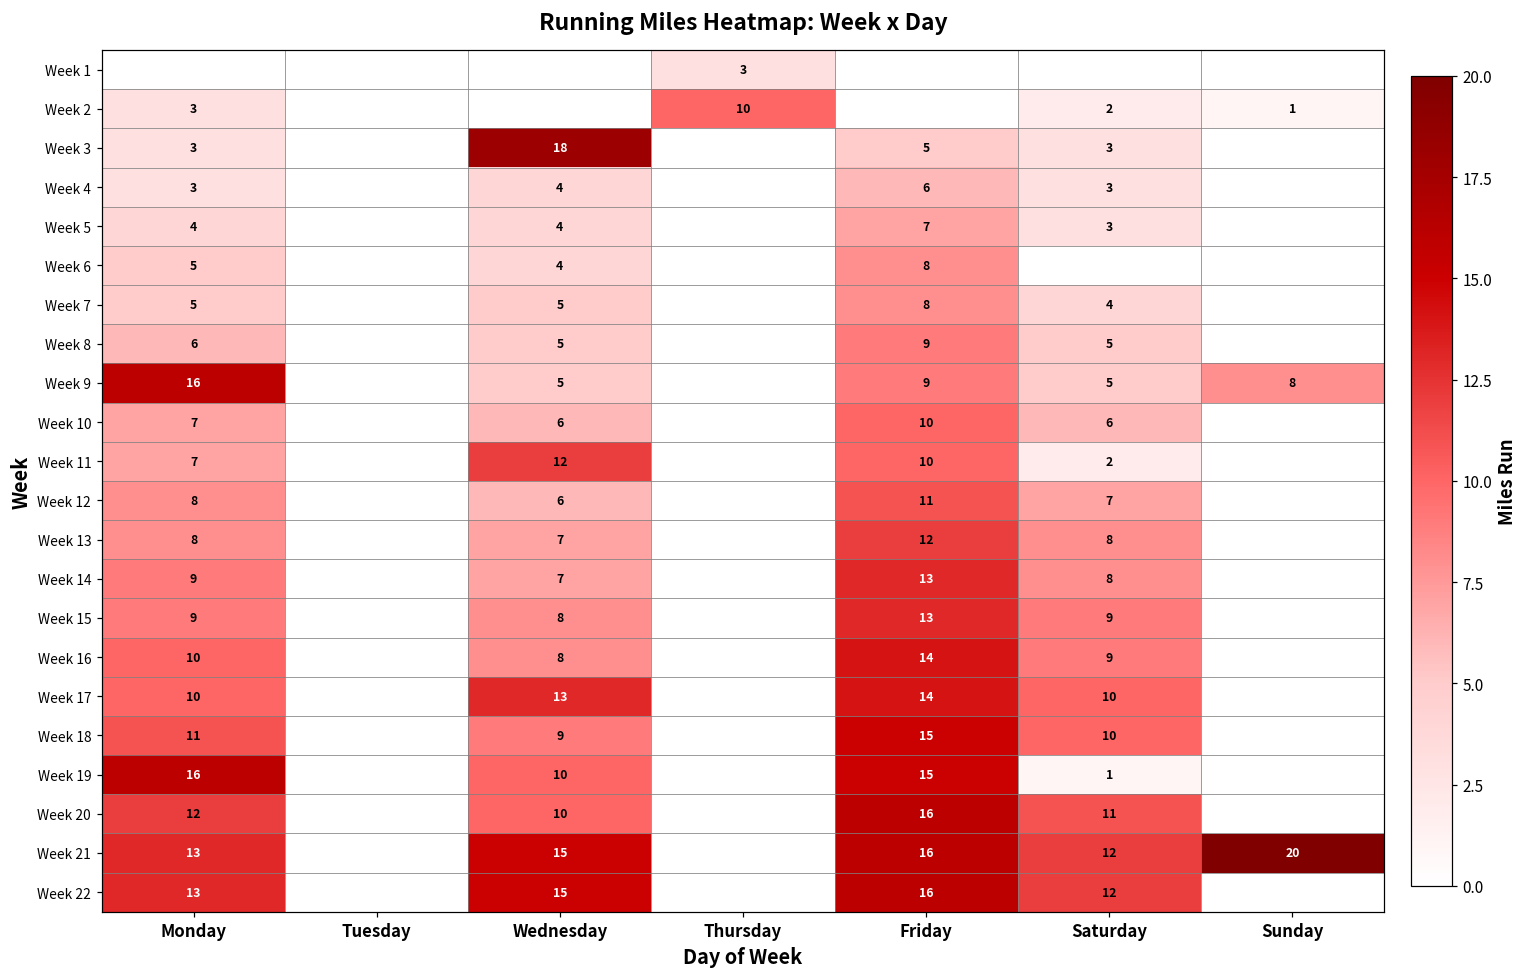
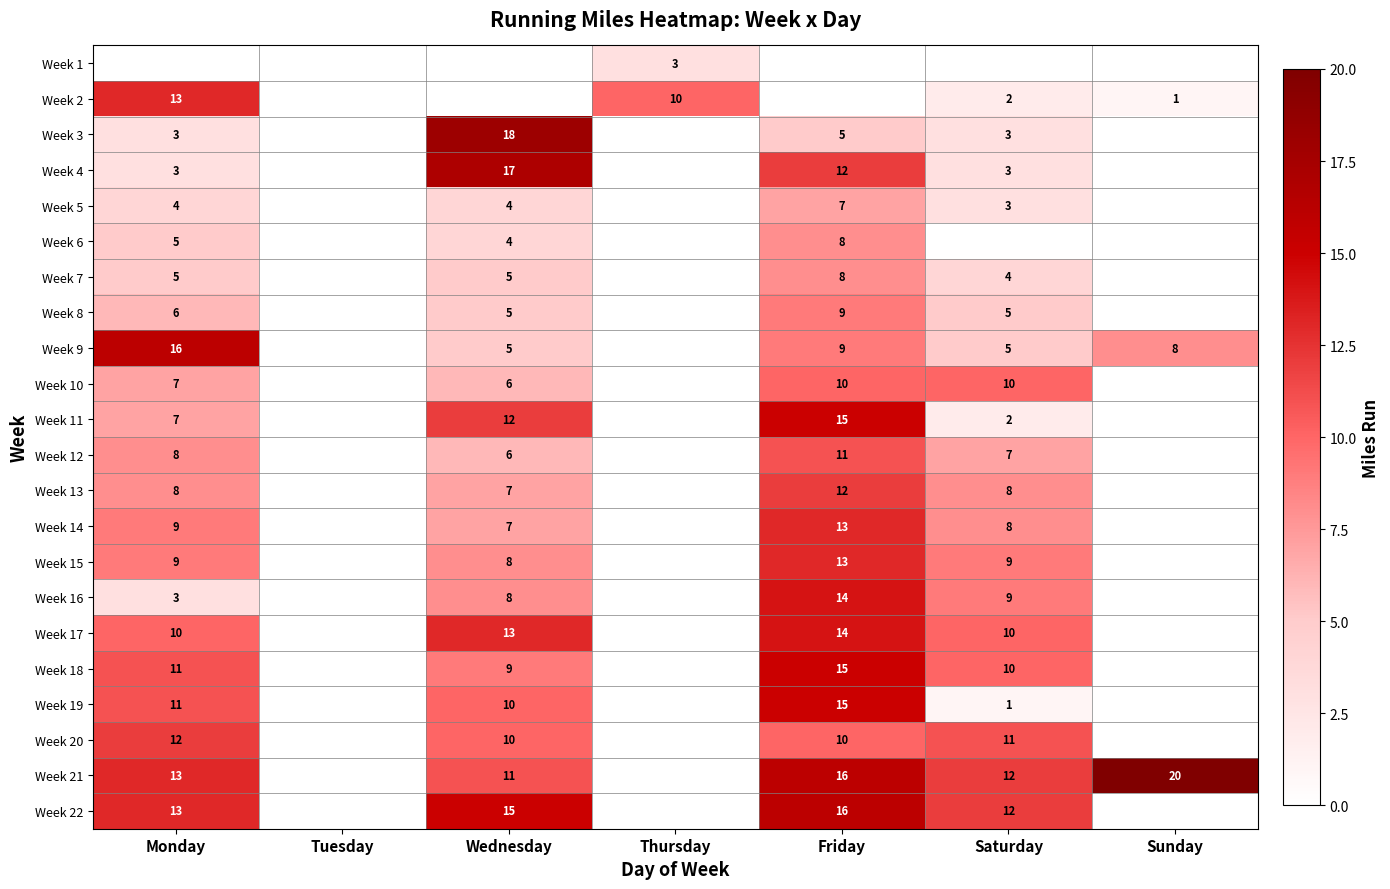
  {
    "Week 1": {
      "Thursday": 3
    },
    "Week 2": {
-     "Monday": 3,
+     "Monday": 13,
      "Thursday": 10,
      "Saturday": 2,
      "Sunday": 1
    },
    "Week 3": {
      "Monday": 3,
      "Wednesday": 18,
      "Friday": 5,
      "Saturday": 3
    },
    "Week 4": {
      "Monday": 3,
-     "Wednesday": 4,
-     "Friday": 6,
+     "Wednesday": 17,
+     "Friday": 12,
      "Saturday": 3
    },
    "Week 5": {
      "Monday": 4,
      "Wednesday": 4,
      "Friday": 7,
      "Saturday": 3
    },
    "Week 6": {
      "Monday": 5,
      "Wednesday": 4,
      "Friday": 8
    },
    "Week 7": {
      "Monday": 5,
      "Wednesday": 5,
      "Friday": 8,
      "Saturday": 4
    },
    "Week 8": {
      "Monday": 6,
      "Wednesday": 5,
      "Friday": 9,
      "Saturday": 5
    },
    "Week 9": {
      "Monday": 16,
      "Wednesday": 5,
      "Friday": 9,
      "Saturday": 5,
      "Sunday": 8
    },
    "Week 10": {
      "Monday": 7,
      "Wednesday": 6,
      "Friday": 10,
-     "Saturday": 6
+     "Saturday": 10
    },
    "Week 11": {
      "Monday": 7,
      "Wednesday": 12,
-     "Friday": 10,
+     "Friday": 15,
      "Saturday": 2
    },
    "Week 12": {
      "Monday": 8,
      "Wednesday": 6,
      "Friday": 11,
      "Saturday": 7
    },
    "Week 13": {
      "Monday": 8,
      "Wednesday": 7,
      "Friday": 12,
      "Saturday": 8
    },
    "Week 14": {
      "Monday": 9,
      "Wednesday": 7,
      "Friday": 13,
      "Saturday": 8
    },
    "Week 15": {
      "Monday": 9,
      "Wednesday": 8,
      "Friday": 13,
      "Saturday": 9
    },
    "Week 16": {
-     "Monday": 10,
+     "Monday": 3,
      "Wednesday": 8,
      "Friday": 14,
      "Saturday": 9
    },
    "Week 17": {
      "Monday": 10,
      "Wednesday": 13,
      "Friday": 14,
      "Saturday": 10
    },
    "Week 18": {
      "Monday": 11,
      "Wednesday": 9,
      "Friday": 15,
      "Saturday": 10
    },
    "Week 19": {
-     "Monday": 16,
+     "Monday": 11,
      "Wednesday": 10,
      "Friday": 15,
      "Saturday": 1
    },
    "Week 20": {
      "Monday": 12,
      "Wednesday": 10,
-     "Friday": 16,
+     "Friday": 10,
      "Saturday": 11
    },
    "Week 21": {
      "Monday": 13,
-     "Wednesday": 15,
+     "Wednesday": 11,
      "Friday": 16,
      "Saturday": 12,
      "Sunday": 20
    },
    "Week 22": {
      "Monday": 13,
      "Wednesday": 15,
      "Friday": 16,
      "Saturday": 12
    }
  }
